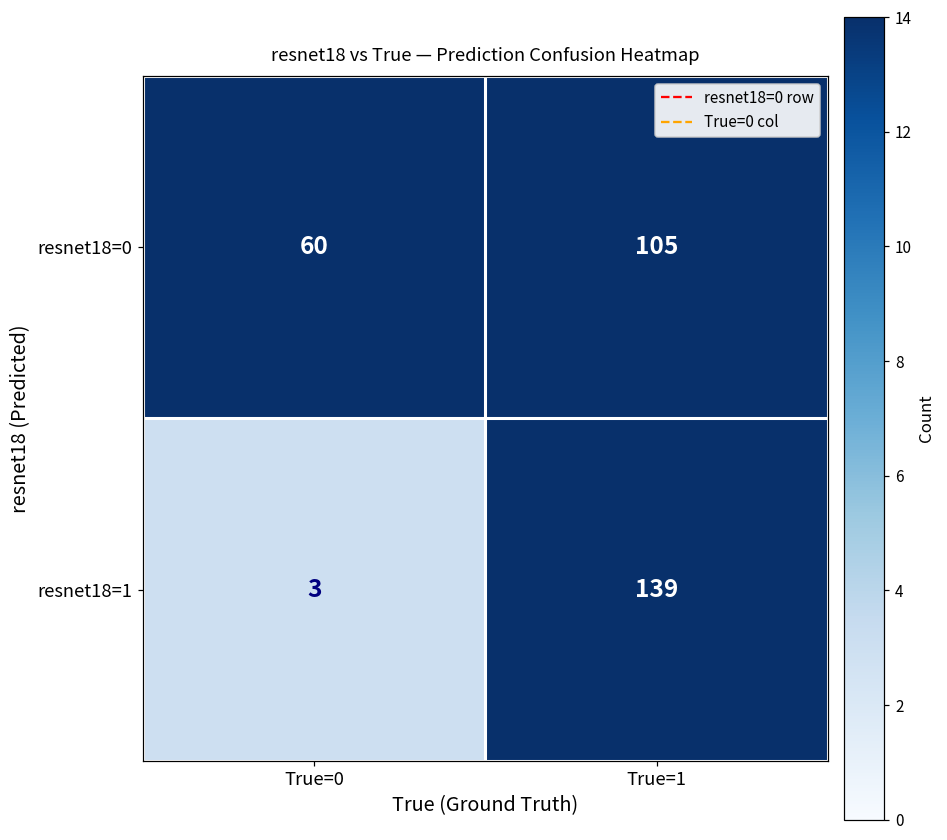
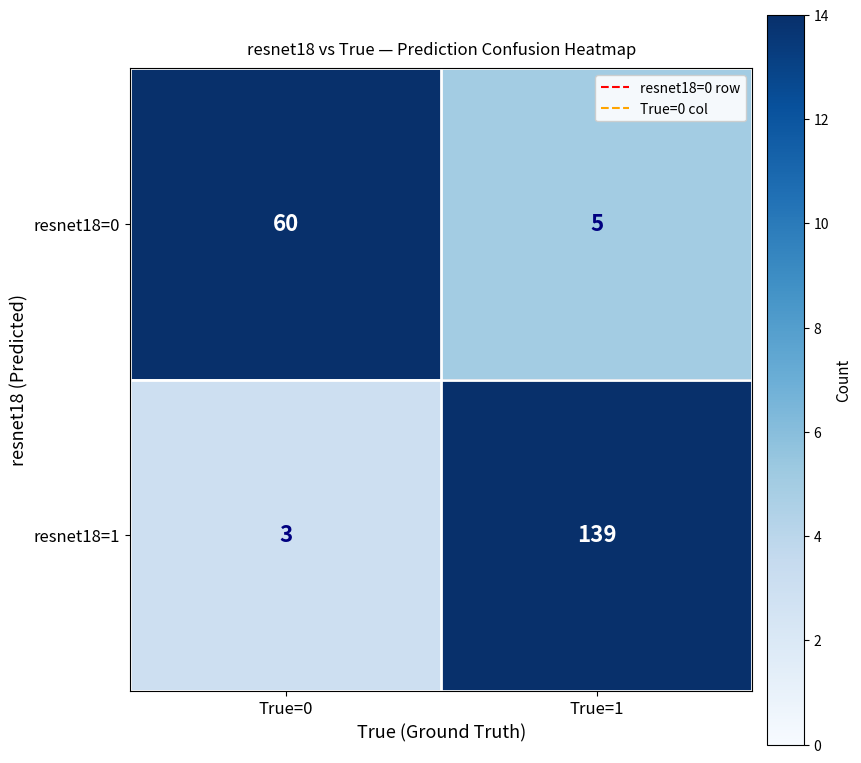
  {
    "resnet18=0": {
      "True=0": 60,
-     "True=1": 105
+     "True=1": 5
    },
    "resnet18=1": {
      "True=0": 3,
      "True=1": 139
    }
  }
